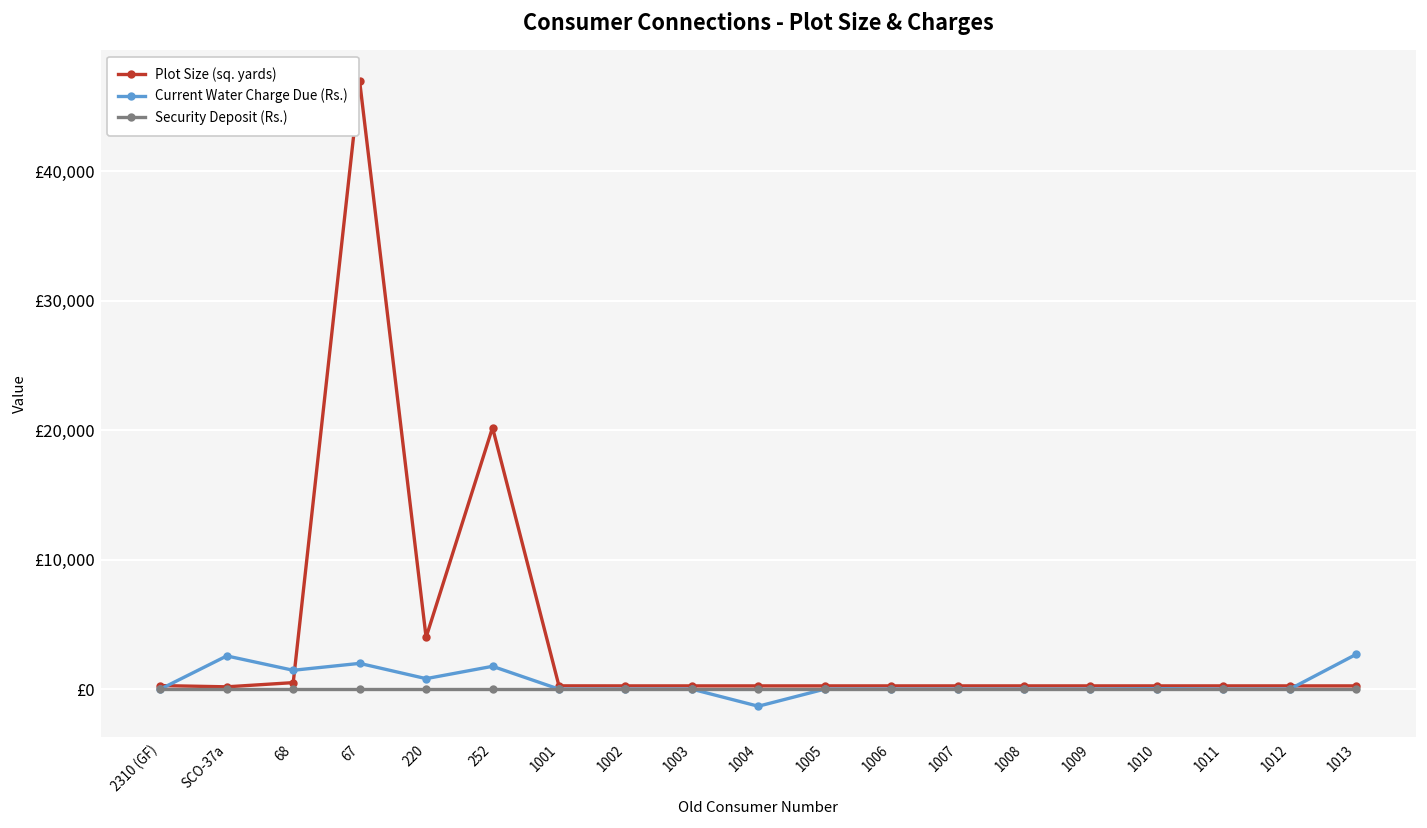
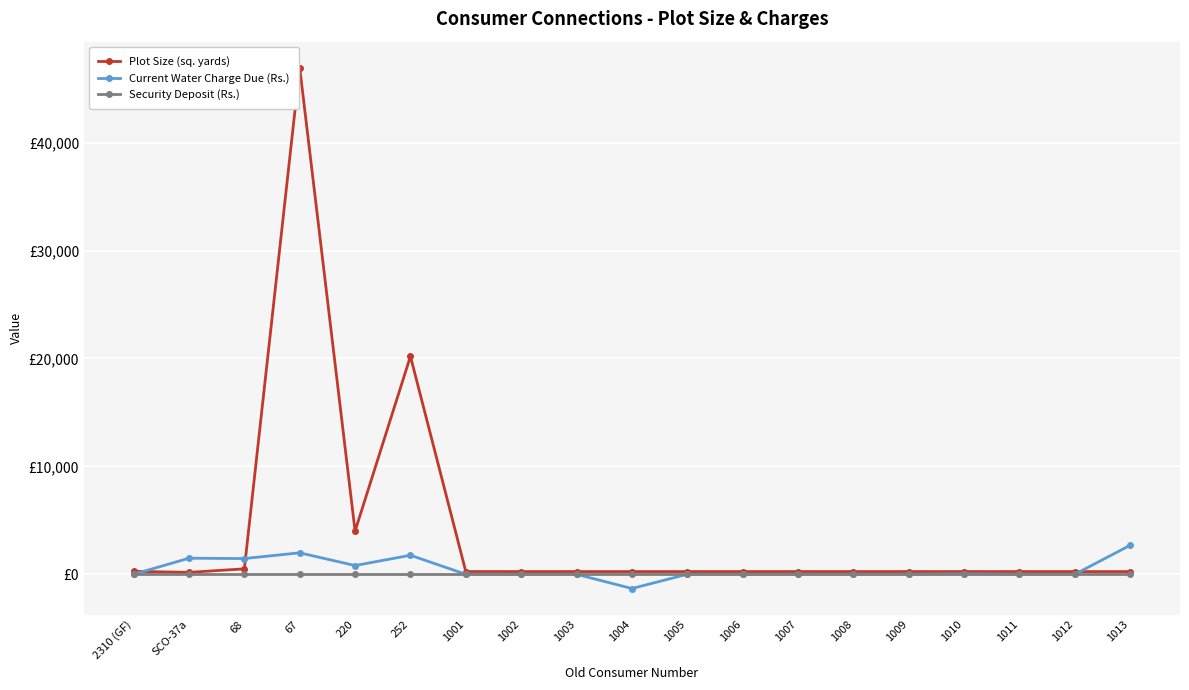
  {
    "Plot Size (sq. yards)": {
      "2310 (GF)": "£300",
      "68": "£500",
      "67": "£46,900",
      "220": "£4,000",
      "252": "£20,200",
      "1001": "£300",
      "1002": "£300",
      "1003": "£300",
      "1004": "£300",
      "1005": "£300",
      "1006": "£300",
      "1007": "£300",
      "1008": "£300",
      "1009": "£300",
      "1011": "£300",
      "1012": "£300",
      "1013": "£300"
    },
    "Current Water Charge Due (Rs.)": {
-     "SCO-37a": "£2,600",
+     "SCO-37a": "£1,500",
      "68": "£1,500",
      "67": "£2,000",
      "220": "£800",
      "252": "£1,800",
      "1004": "£-1,300",
      "1013": "£2,700"
    },
    "Security Deposit (Rs.)": {
      "68": "£0",
      "67": "£0",
      "220": "£0",
      "252": "£0",
      "1004": "£0",
      "1013": "£0"
    }
  }
